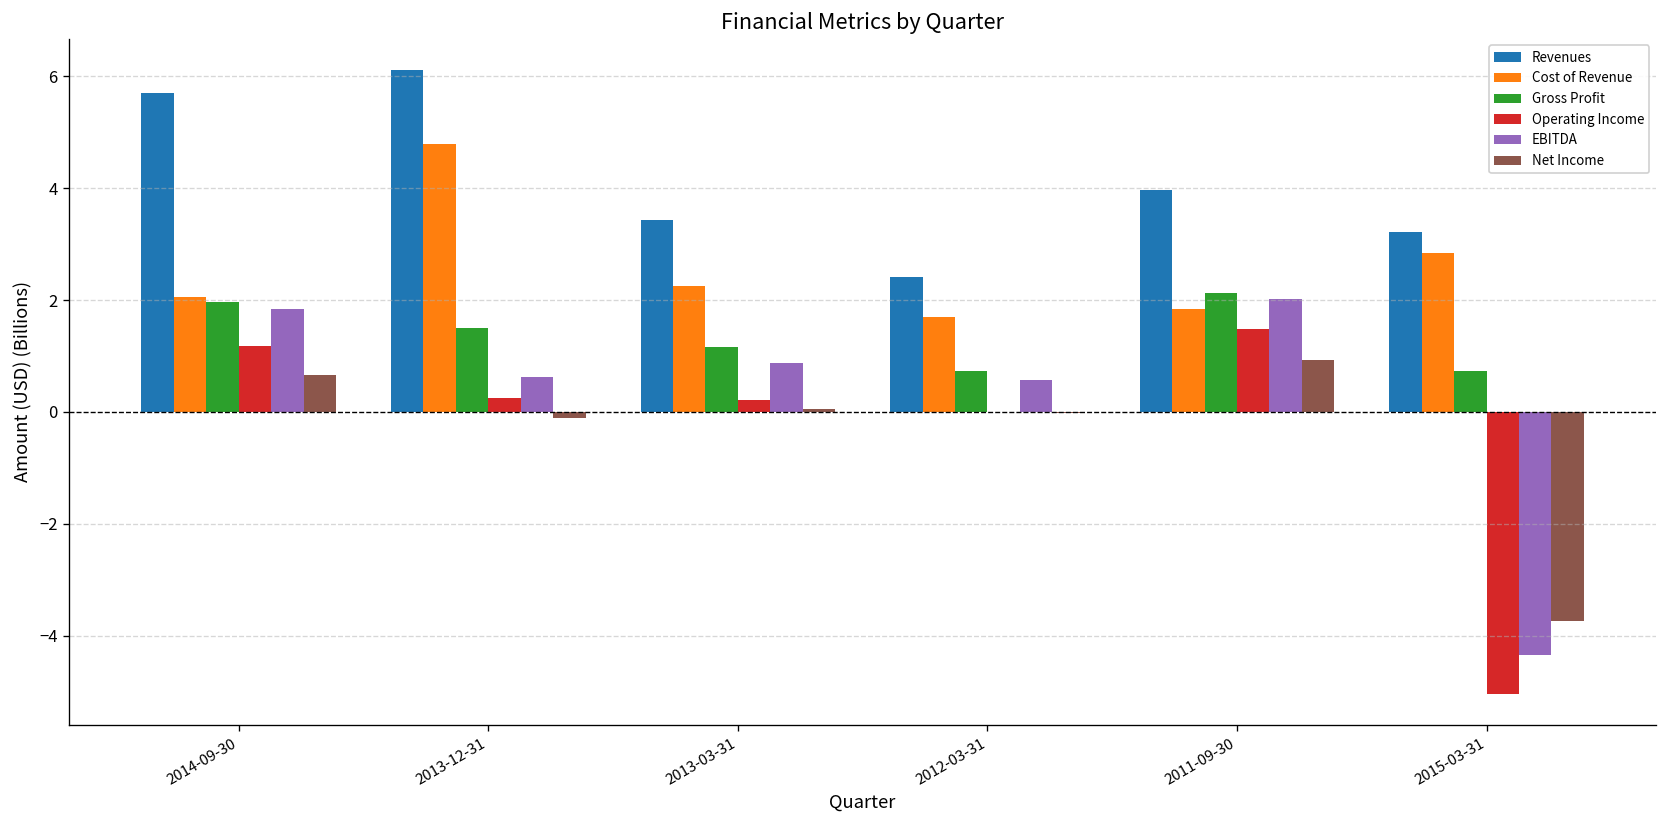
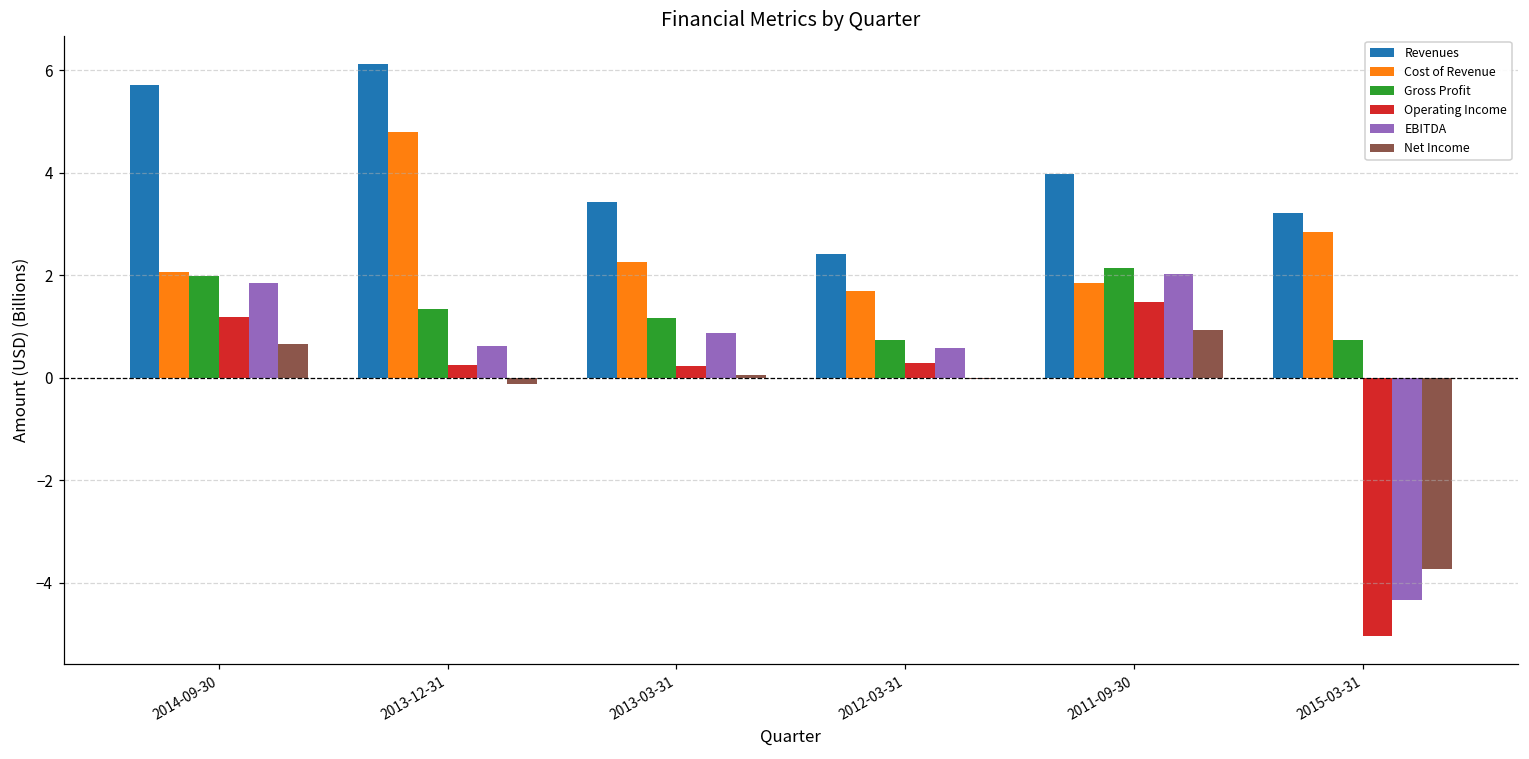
  {
    "Revenues": {
      "2014-09-30": 5.7,
      "2013-12-31": 6.1,
      "2013-03-31": 3.4,
      "2012-03-31": 2.4,
      "2011-09-30": 4.0,
      "2015-03-31": 3.2
    },
    "Cost of Revenue": {
      "2014-09-30": 2.1,
      "2013-12-31": 4.8,
      "2013-03-31": 2.3,
      "2012-03-31": 1.7,
      "2011-09-30": 1.8,
      "2015-03-31": 2.8
    },
    "Gross Profit": {
      "2014-09-30": 2.0,
-     "2013-12-31": 1.5,
+     "2013-12-31": 1.3,
      "2013-03-31": 1.2,
      "2012-03-31": 0.7,
      "2011-09-30": 2.1,
      "2015-03-31": 0.7
    },
    "Operating Income": {
      "2014-09-30": 1.2,
      "2013-12-31": 0.2,
      "2013-03-31": 0.2,
-     "2012-03-31": 0.0,
+     "2012-03-31": 0.3,
      "2011-09-30": 1.5,
      "2015-03-31": -5.0
    },
    "EBITDA": {
      "2014-09-30": 1.8,
      "2013-12-31": 0.6,
      "2013-03-31": 0.9,
      "2012-03-31": 0.6,
      "2011-09-30": 2.0,
      "2015-03-31": -4.3
    },
    "Net Income": {
      "2014-09-30": 0.7,
      "2013-12-31": -0.1,
      "2013-03-31": 0.1,
      "2011-09-30": 0.9,
      "2015-03-31": -3.7
    }
  }
